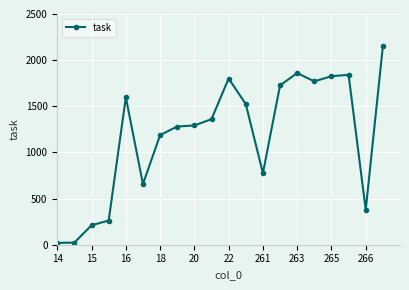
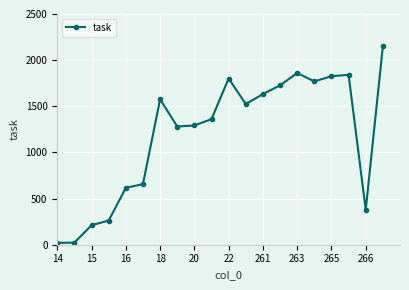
  {
    "14": 0,
-   "16": 1600,
-   "18": 1200,
+   "16": 600,
+   "18": 1600,
    "20": 1300,
    "22": 1800,
-   "261": 800,
+   "261": 1600,
    "263": 1900,
    "265": 1800,
    "266": 400
  }
